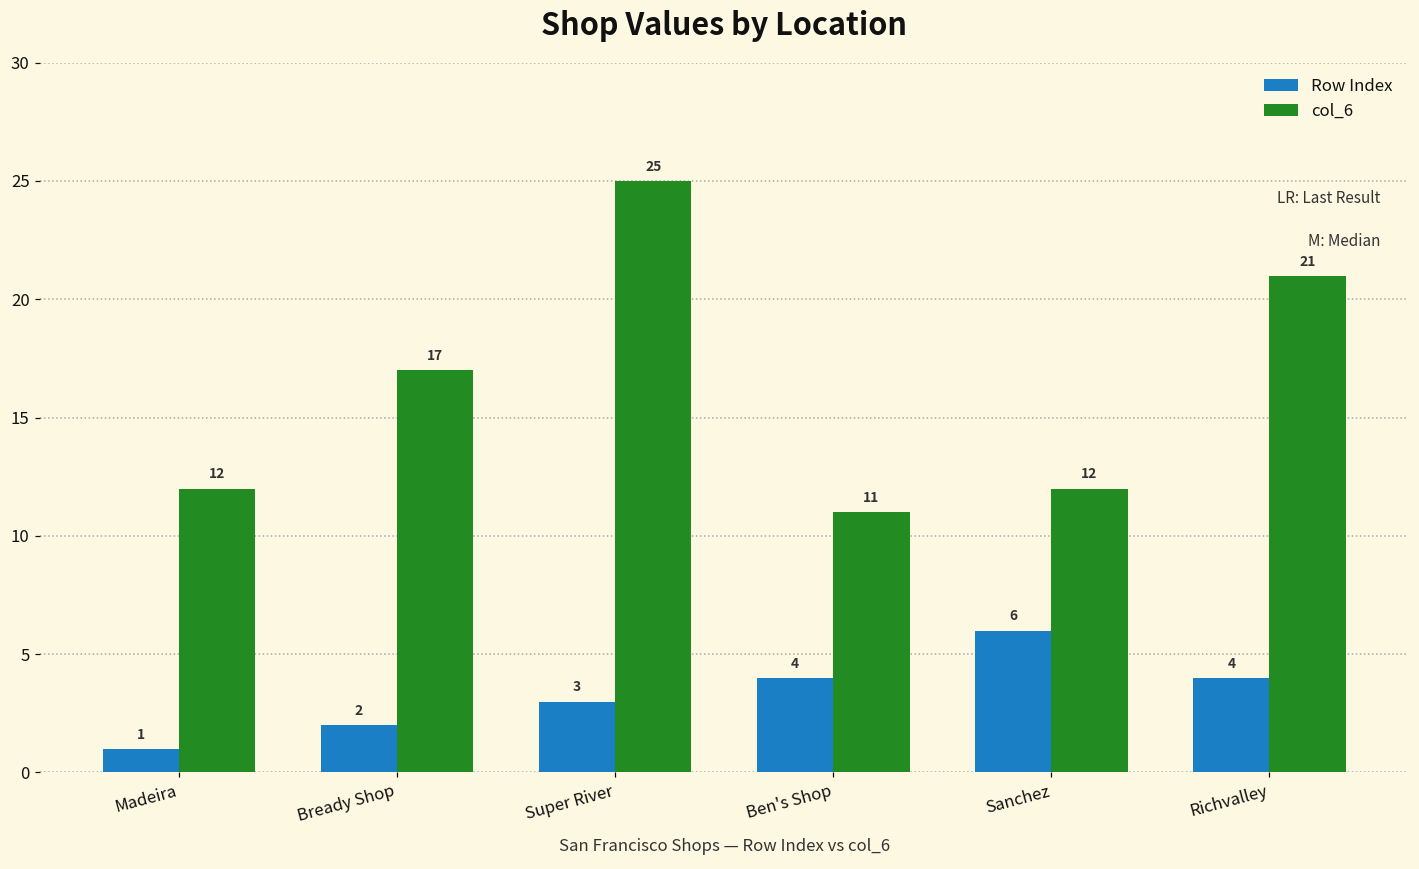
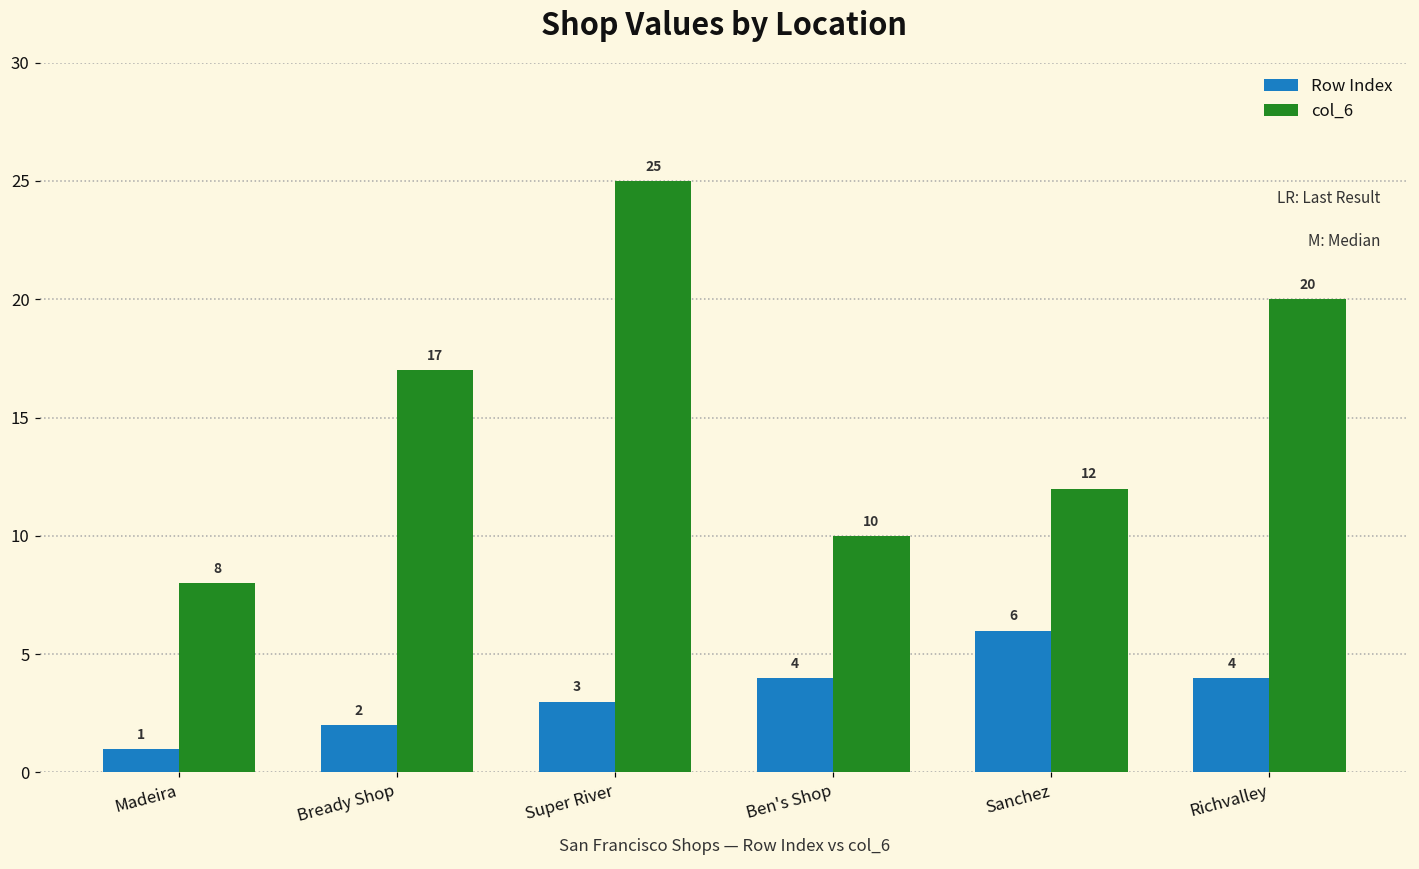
  {
    "Row Index": {
      "Madeira": 1,
      "Bready Shop": 2,
      "Super River": 3,
      "Ben's Shop": 4,
      "Sanchez": 6,
      "Richvalley": 4
    },
    "col_6": {
-     "Madeira": 12,
+     "Madeira": 8,
      "Bready Shop": 17,
      "Super River": 25,
-     "Ben's Shop": 11,
+     "Ben's Shop": 10,
      "Sanchez": 12,
-     "Richvalley": 21
+     "Richvalley": 20
    }
  }
